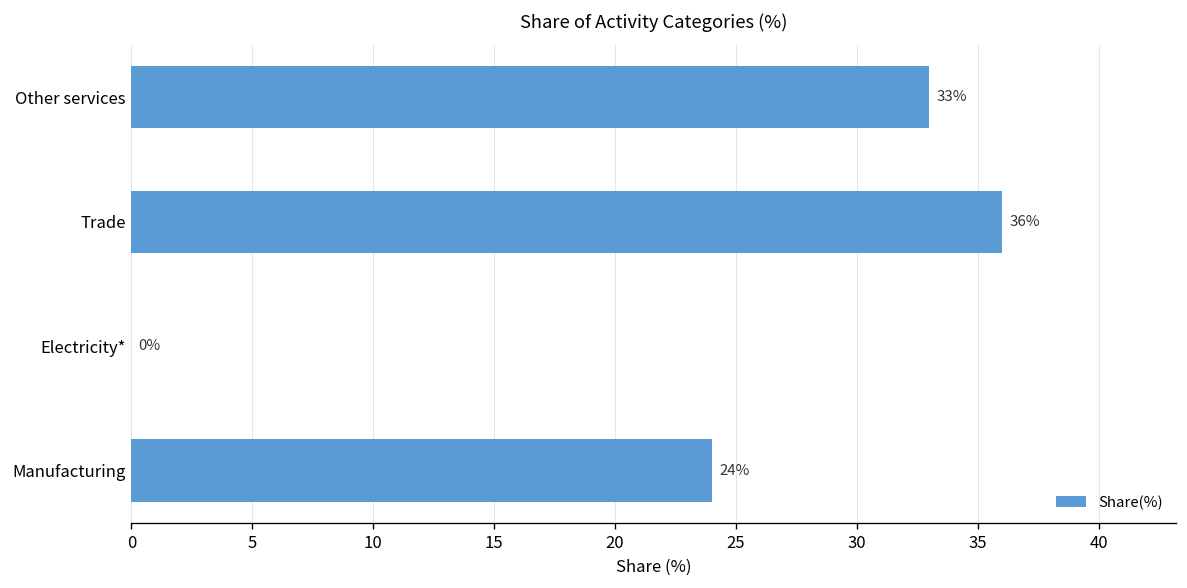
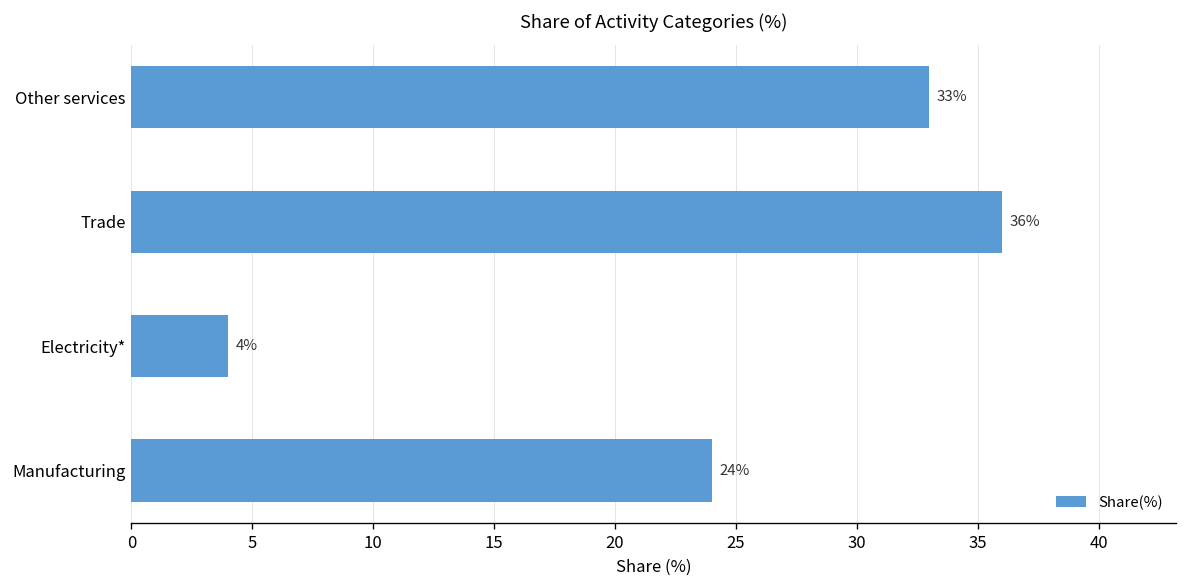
  {
    "Other services": "33%",
    "Trade": "36%",
-   "Electricity*": "0%",
+   "Electricity*": "4%",
    "Manufacturing": "24%"
  }
